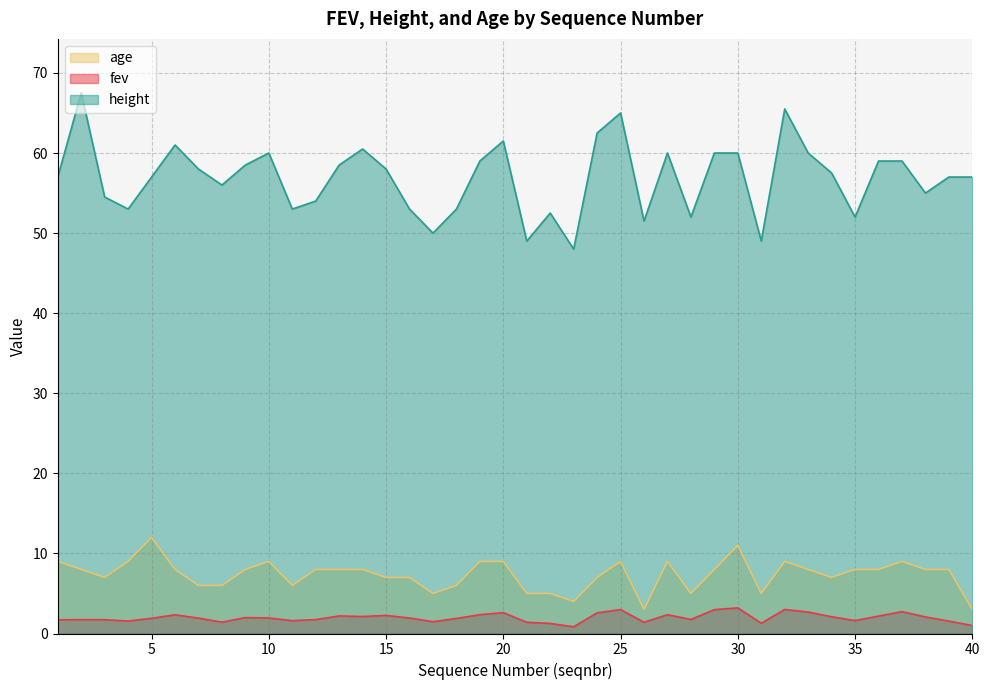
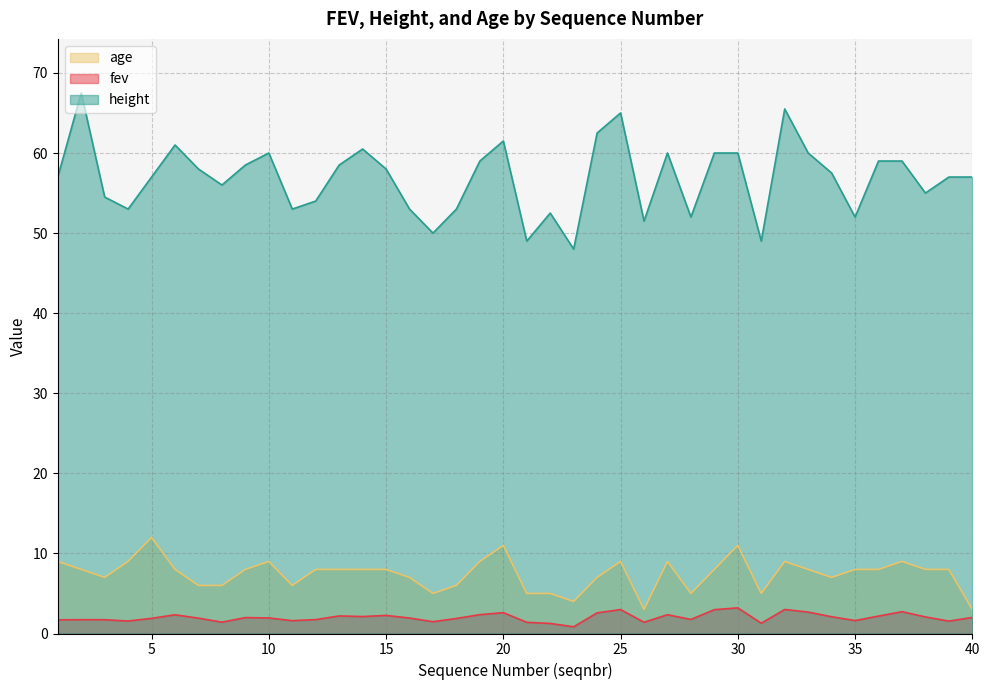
  {
    "age": {
      "5": 12,
      "10": 9,
-     "15": 7,
-     "20": 9,
+     "15": 8,
+     "20": 11,
      "25": 9,
      "30": 11,
      "35": 8,
      "40": 3
    },
    "fev": {
      "5": 2,
      "10": 2,
      "15": 2,
      "20": 3,
      "25": 3,
      "30": 3,
      "35": 2,
-     "40": 1
+     "40": 2
    },
    "height": {
      "5": 57,
      "10": 60,
      "15": 58,
      "20": 62,
      "25": 65,
      "30": 60,
      "35": 52,
      "40": 57
    }
  }
